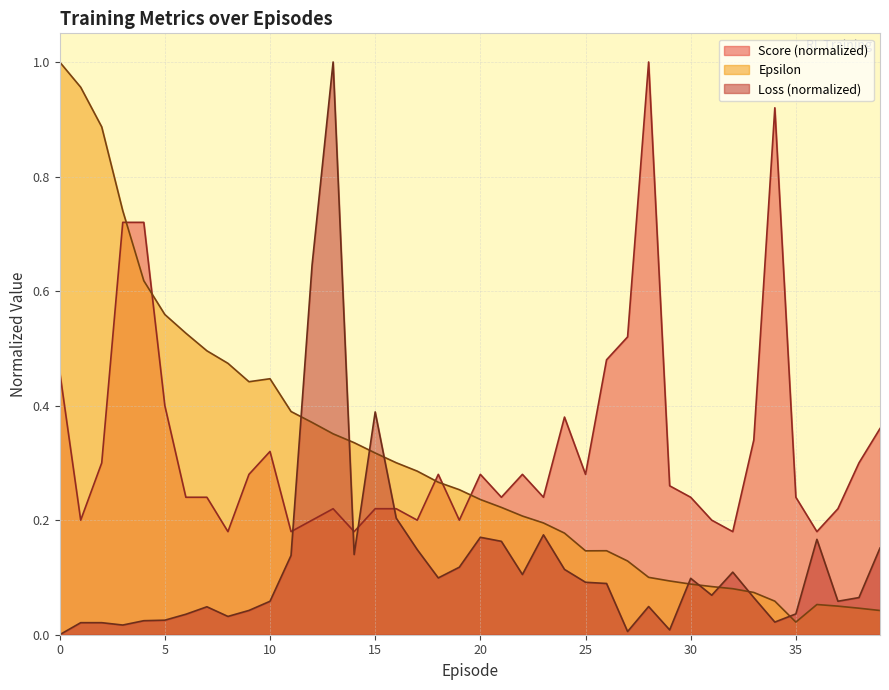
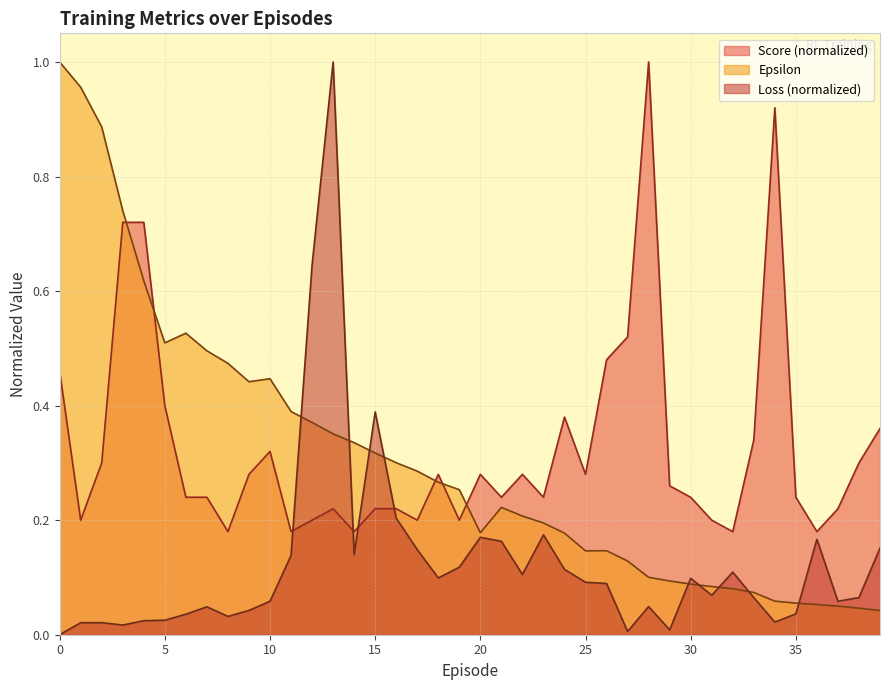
  {
    "Epsilon": {
      "0": 1.00,
-     "5": 0.56,
+     "5": 0.51,
      "10": 0.45,
      "15": 0.32,
-     "20": 0.24,
+     "20": 0.18,
      "25": 0.15,
      "30": 0.09,
-     "35": 0.02
+     "35": 0.06
    }
  }
